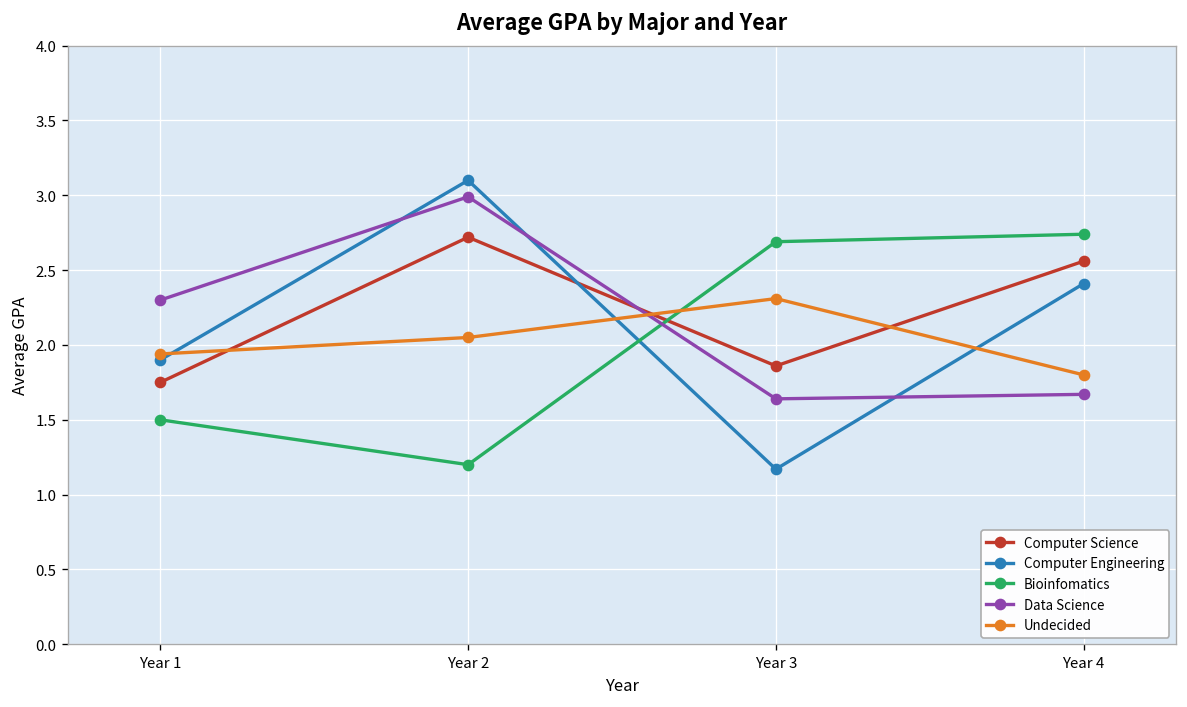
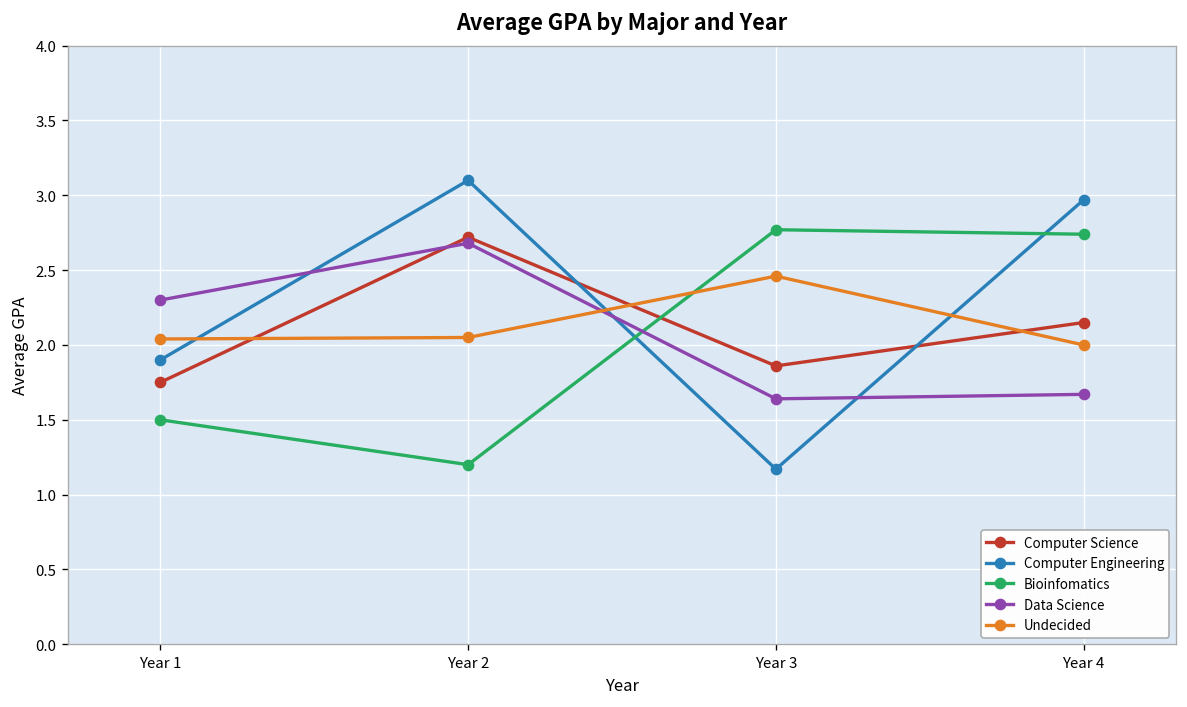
  {
    "Computer Science": {
      "Year 1": 1.75,
      "Year 2": 2.72,
      "Year 3": 1.86,
-     "Year 4": 2.56
+     "Year 4": 2.15
    },
    "Computer Engineering": {
      "Year 1": 1.90,
      "Year 2": 3.10,
      "Year 3": 1.17,
-     "Year 4": 2.41
+     "Year 4": 2.97
    },
    "Bioinfomatics": {
      "Year 1": 1.50,
      "Year 2": 1.20,
-     "Year 3": 2.69,
+     "Year 3": 2.77,
      "Year 4": 2.74
    },
    "Data Science": {
      "Year 1": 2.30,
-     "Year 2": 2.99,
+     "Year 2": 2.68,
      "Year 3": 1.64,
      "Year 4": 1.67
    },
    "Undecided": {
-     "Year 1": 1.94,
+     "Year 1": 2.04,
      "Year 2": 2.05,
-     "Year 3": 2.31,
-     "Year 4": 1.8
+     "Year 3": 2.46,
+     "Year 4": 2.0
    }
  }
